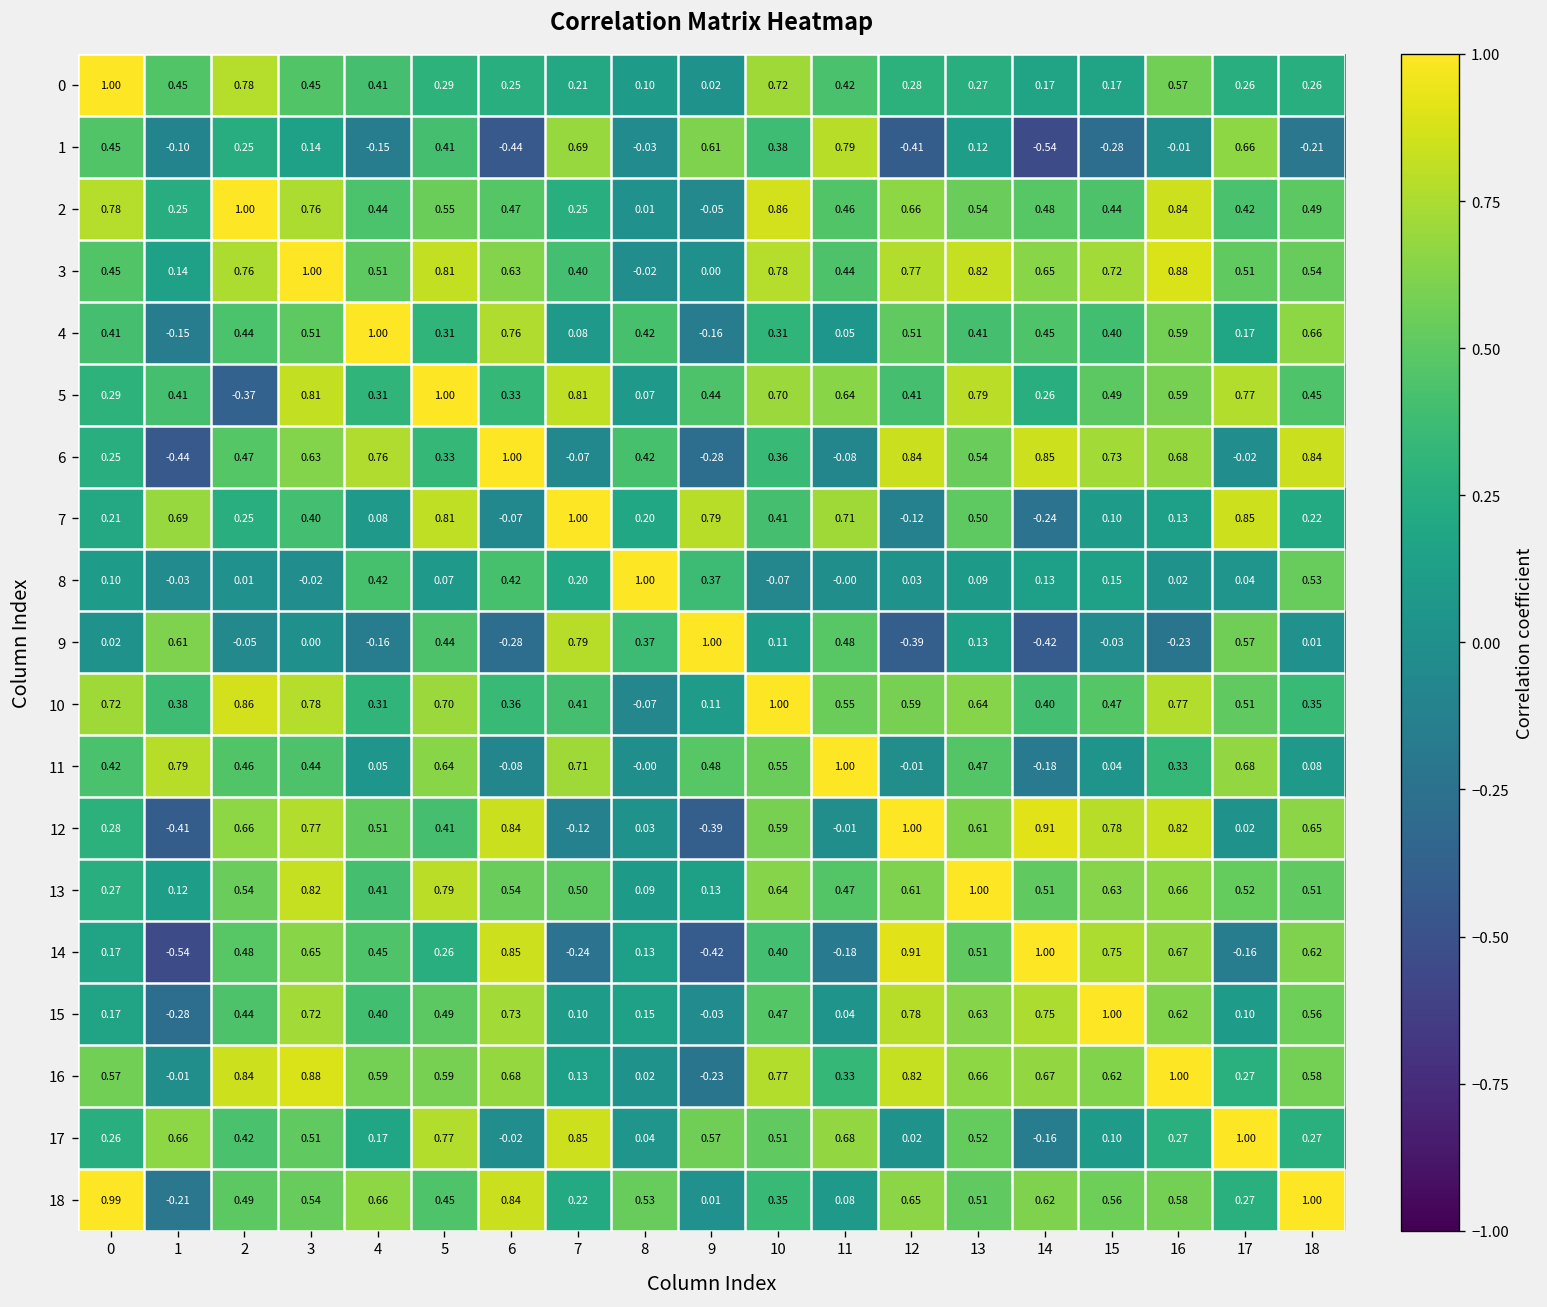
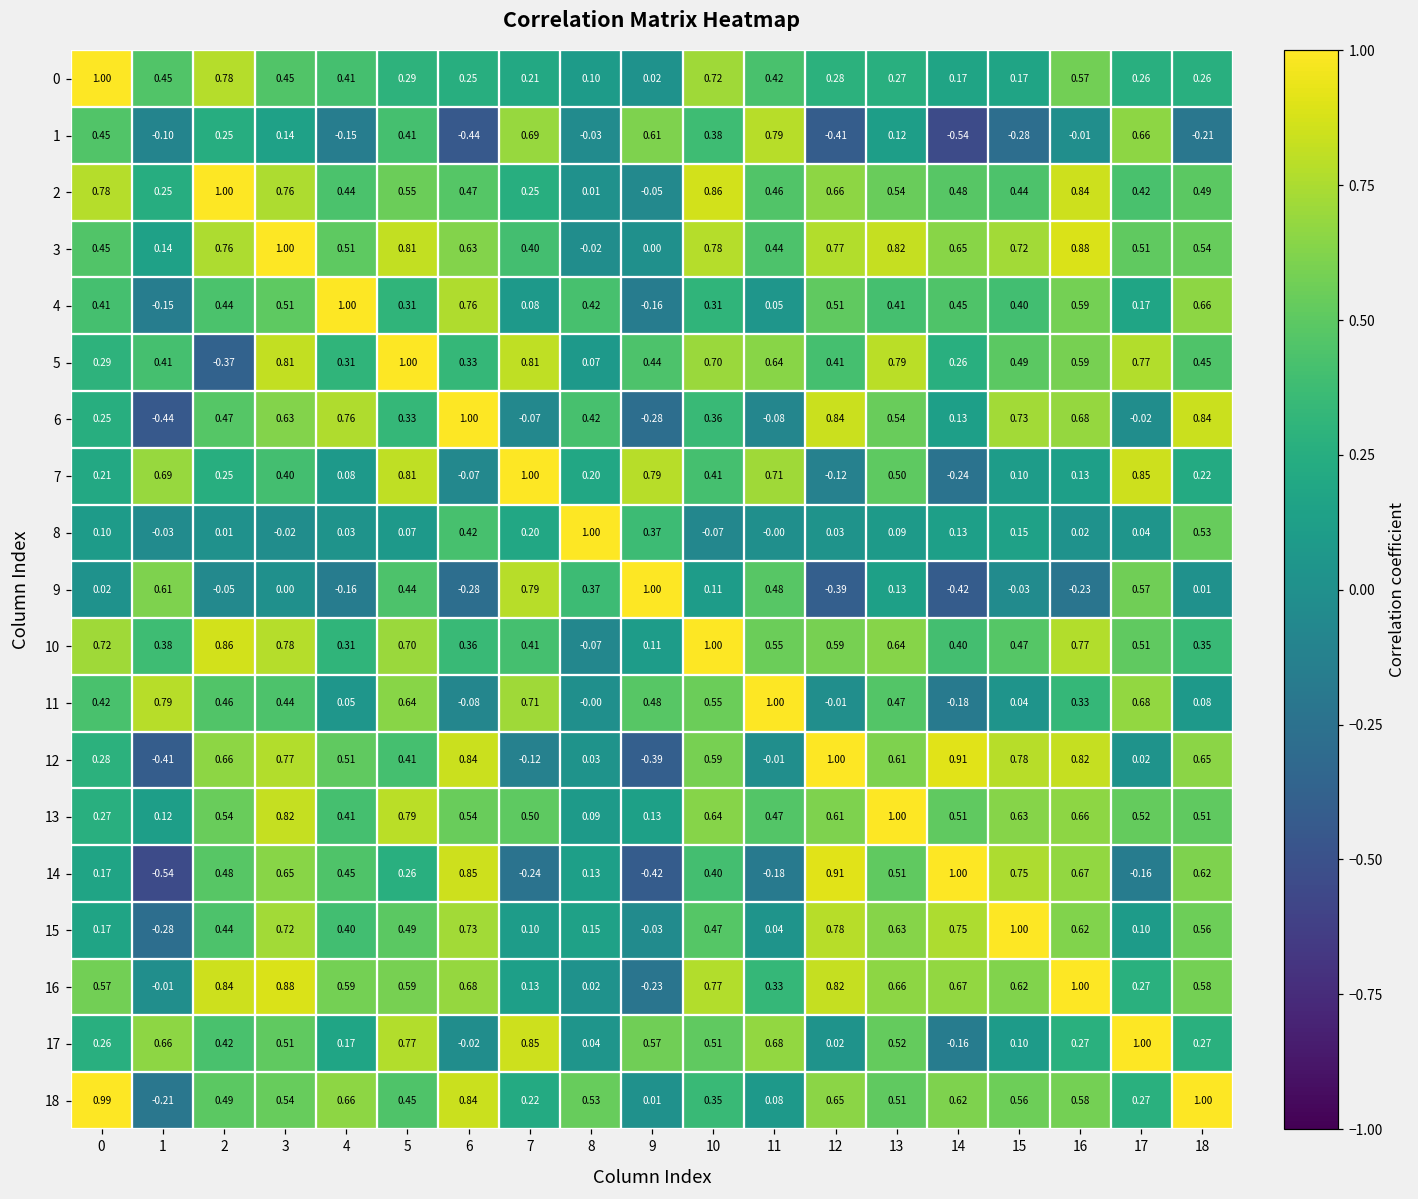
  {
    "6": {
      "0": 0.25,
      "1": -0.44,
      "2": 0.47,
      "3": 0.63,
      "4": 0.76,
      "5": 0.33,
      "6": 1.00,
      "7": -0.07,
      "8": 0.42,
      "9": -0.28,
      "10": 0.36,
      "11": -0.08,
      "12": 0.84,
      "13": 0.54,
-     "14": 0.85,
+     "14": 0.13,
      "15": 0.73,
      "16": 0.68,
      "17": -0.02,
      "18": 0.84
    },
    "8": {
      "0": 0.10,
      "1": -0.03,
      "2": 0.01,
      "3": -0.02,
-     "4": 0.42,
+     "4": 0.03,
      "5": 0.07,
      "6": 0.42,
      "7": 0.20,
      "8": 1.00,
      "9": 0.37,
      "10": -0.07,
      "11": -0.00,
      "12": 0.03,
      "13": 0.09,
      "14": 0.13,
      "15": 0.15,
      "16": 0.02,
      "17": 0.04,
      "18": 0.53
    }
  }
